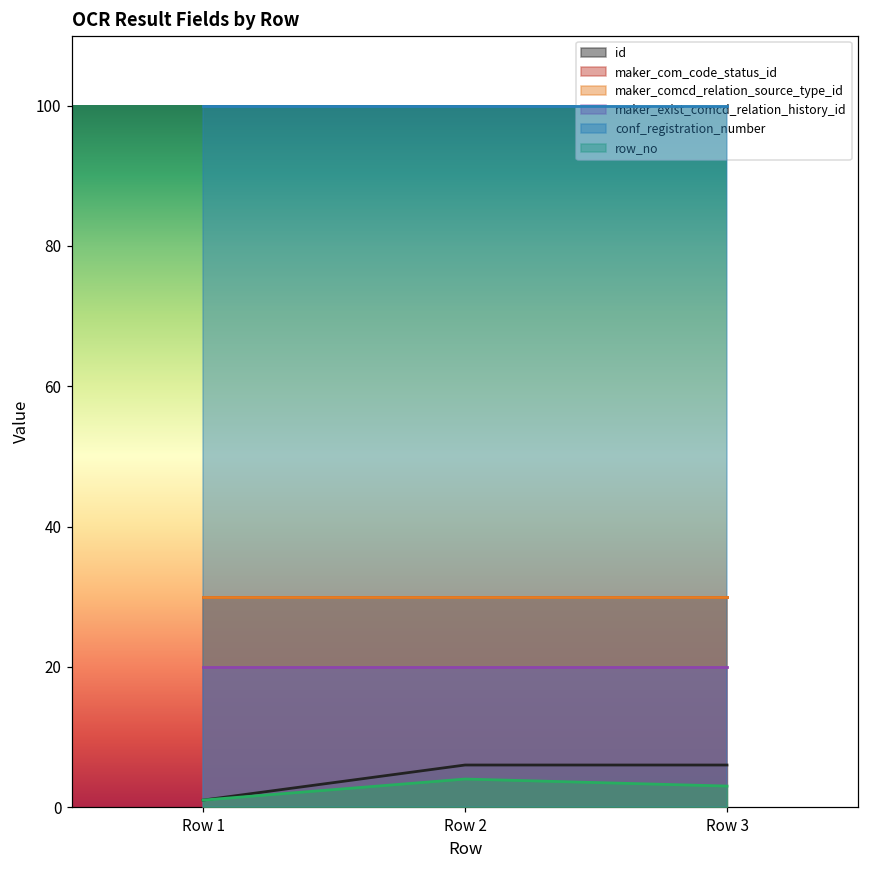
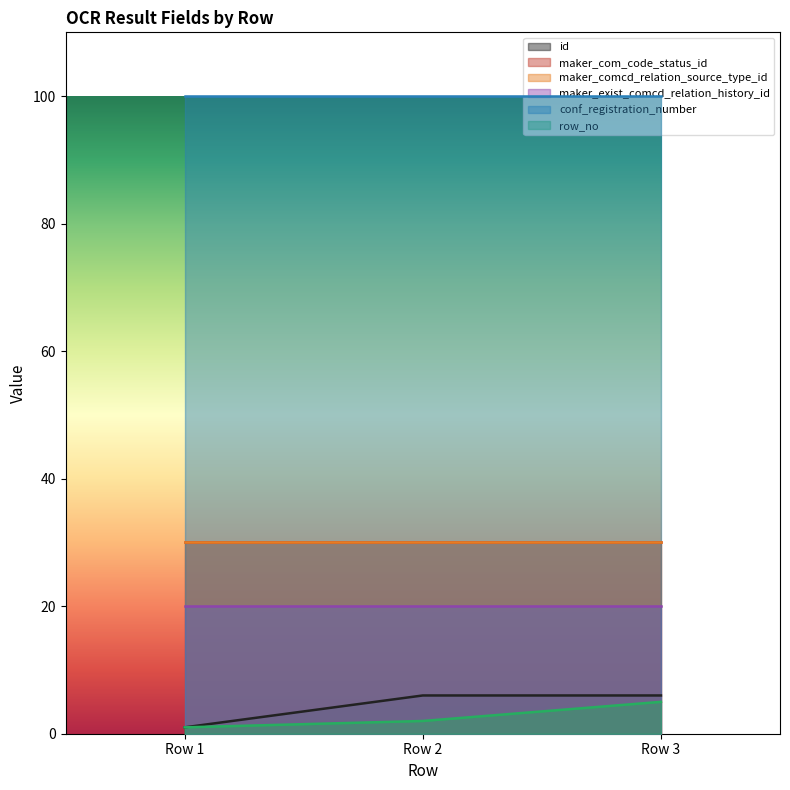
  {
    "id": {
      "Row 2": 6,
      "Row 3": 6
    },
    "maker_comcd_relation_source_type_id": {
      "Row 1": 30,
      "Row 2": 30,
      "Row 3": 30
    },
    "maker_exist_comcd_relation_history_id": {
      "Row 1": 20,
      "Row 2": 20,
      "Row 3": 20
    },
    "conf_registration_number": {
      "Row 1": 100,
      "Row 2": 100
    },
    "row_no": {
-     "Row 2": 4,
-     "Row 3": 3
+     "Row 2": 2,
+     "Row 3": 5
    }
  }
